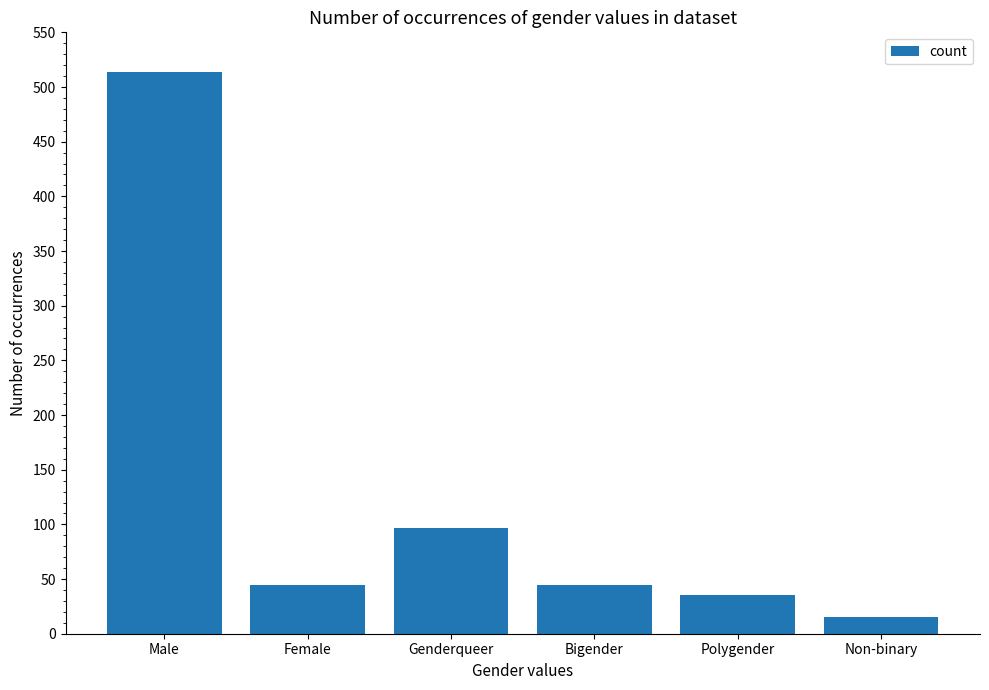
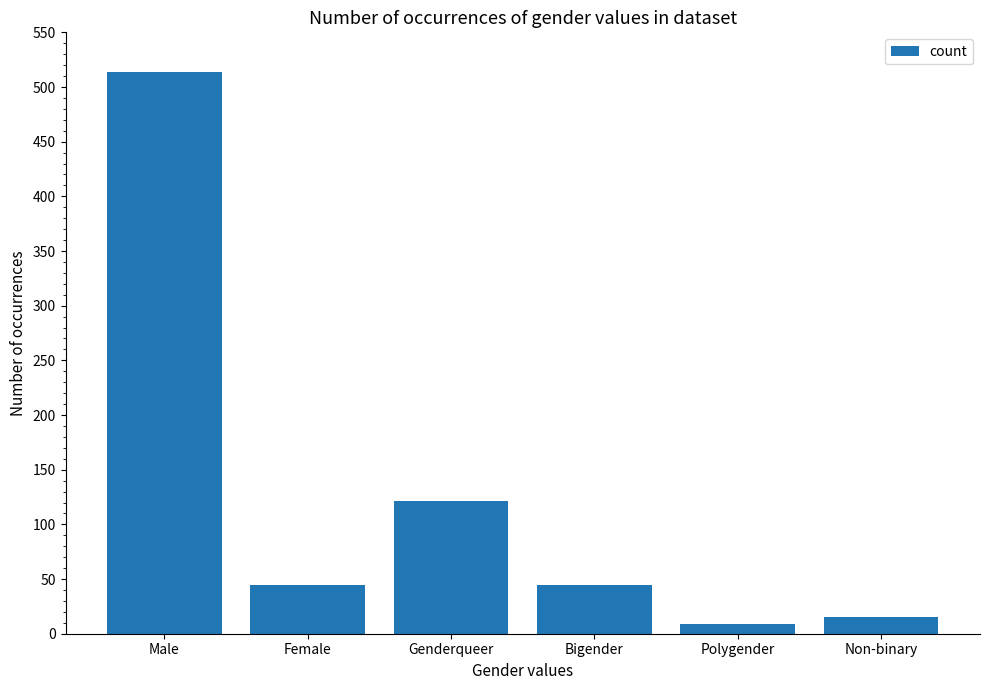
  {
    "Male": 514,
    "Female": 45,
-   "Genderqueer": 97,
+   "Genderqueer": 121,
    "Bigender": 45,
-   "Polygender": 35,
+   "Polygender": 9,
    "Non-binary": 15
  }
